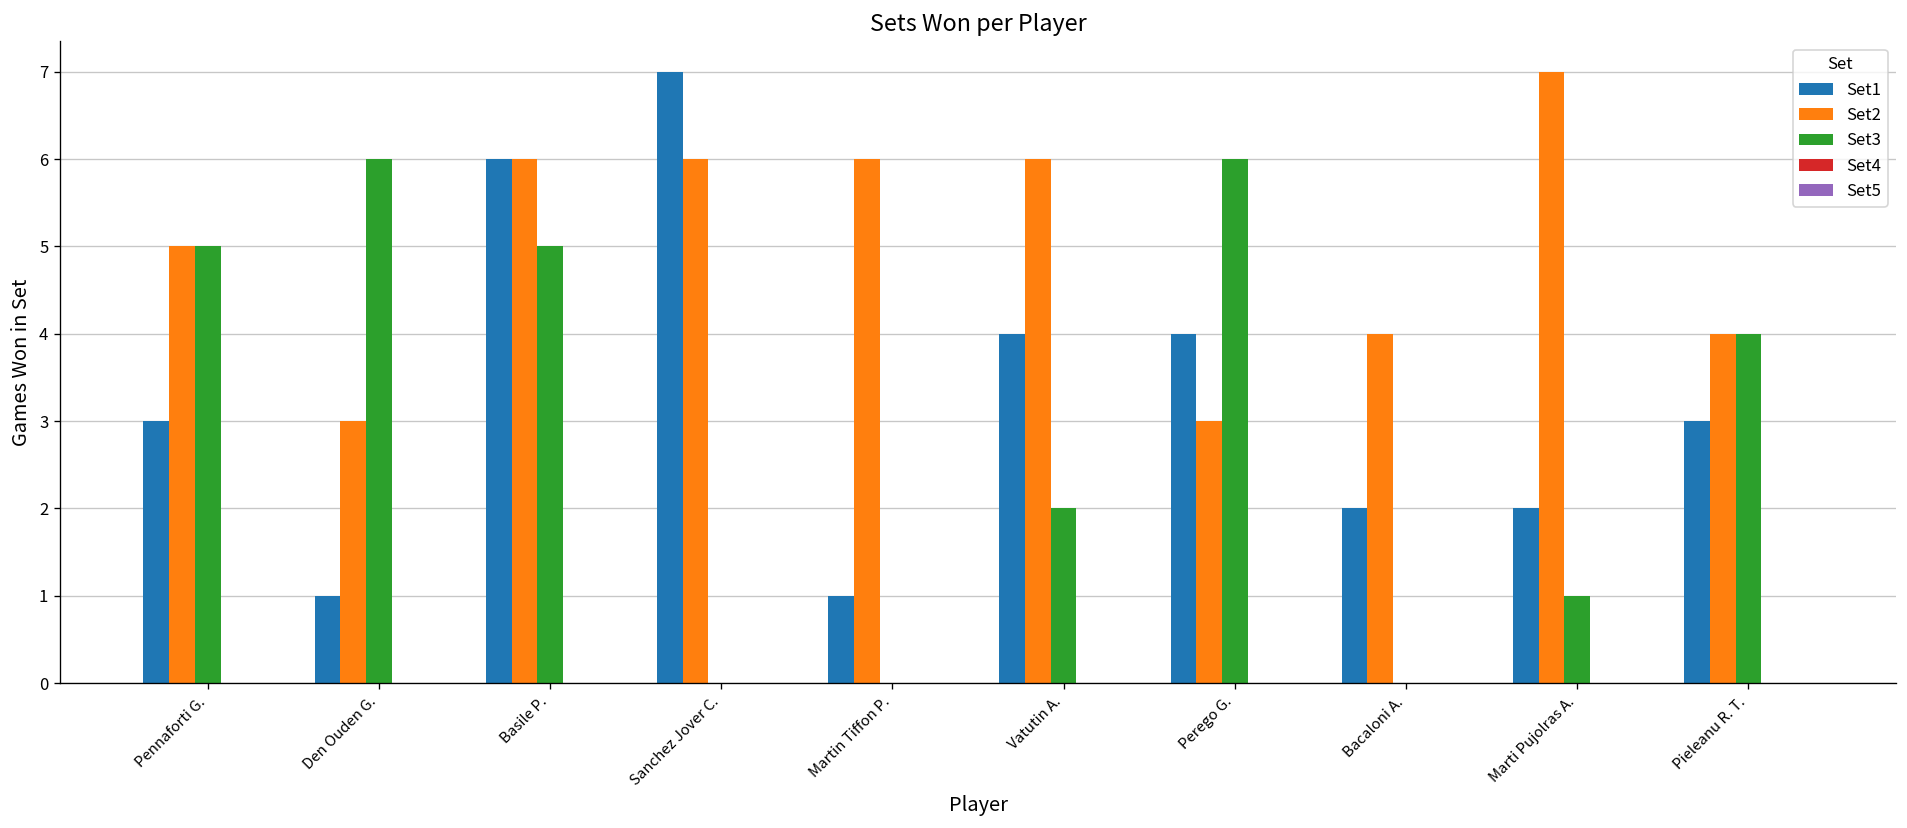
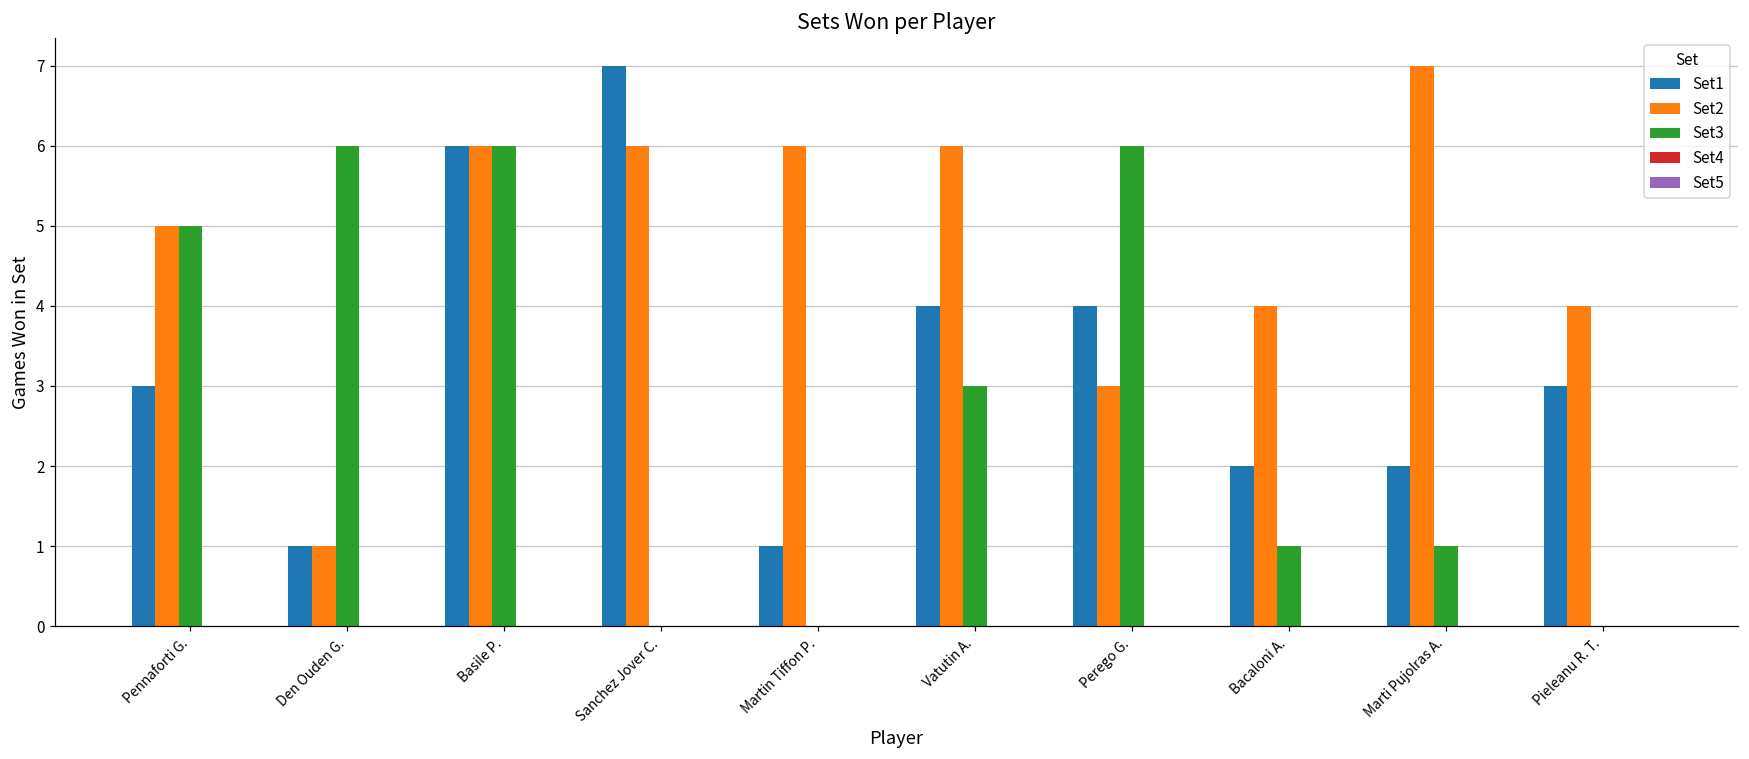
  {
    "Set1": {
      "Pennaforti G.": 3,
      "Den Ouden G.": 1,
      "Basile P.": 6,
      "Sanchez Jover C.": 7,
      "Martin Tiffon P.": 1,
      "Vatutin A.": 4,
      "Perego G.": 4,
      "Bacaloni A.": 2,
      "Marti Pujolras A.": 2,
      "Pieleanu R. T.": 3
    },
    "Set2": {
      "Pennaforti G.": 5,
-     "Den Ouden G.": 3,
+     "Den Ouden G.": 1,
      "Basile P.": 6,
      "Sanchez Jover C.": 6,
      "Martin Tiffon P.": 6,
      "Vatutin A.": 6,
      "Perego G.": 3,
      "Bacaloni A.": 4,
      "Marti Pujolras A.": 7,
      "Pieleanu R. T.": 4
    },
    "Set3": {
      "Pennaforti G.": 5,
      "Den Ouden G.": 6,
-     "Basile P.": 5,
+     "Basile P.": 6,
      "Sanchez Jover C.": 0,
      "Martin Tiffon P.": 0,
-     "Vatutin A.": 2,
+     "Vatutin A.": 3,
      "Perego G.": 6,
-     "Bacaloni A.": 0,
+     "Bacaloni A.": 1,
      "Marti Pujolras A.": 1,
-     "Pieleanu R. T.": 4
+     "Pieleanu R. T.": 0
    },
    "Set4": {
      "Pennaforti G.": 0,
      "Den Ouden G.": 0,
      "Basile P.": 0,
      "Sanchez Jover C.": 0,
      "Martin Tiffon P.": 0,
      "Vatutin A.": 0,
      "Perego G.": 0,
      "Bacaloni A.": 0,
      "Marti Pujolras A.": 0,
      "Pieleanu R. T.": 0
    },
    "Set5": {
      "Pennaforti G.": 0,
      "Den Ouden G.": 0,
      "Basile P.": 0,
      "Sanchez Jover C.": 0,
      "Martin Tiffon P.": 0,
      "Vatutin A.": 0,
      "Perego G.": 0,
      "Bacaloni A.": 0,
      "Marti Pujolras A.": 0,
      "Pieleanu R. T.": 0
    }
  }
